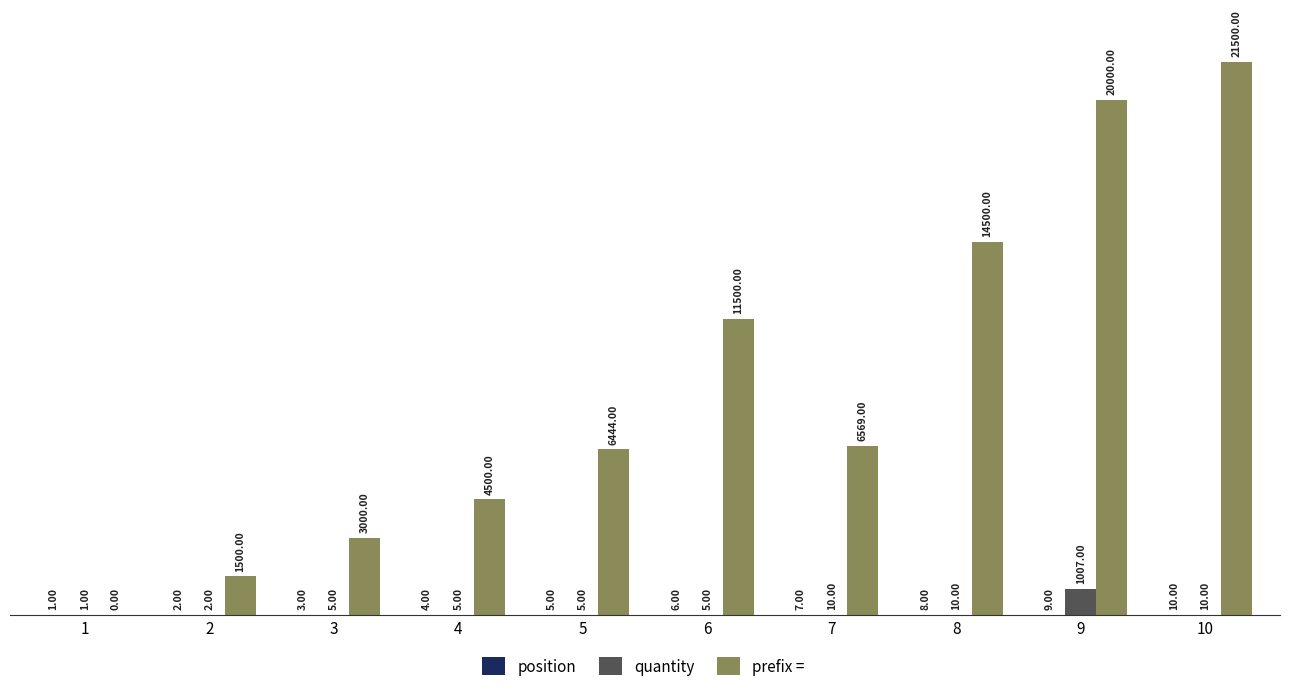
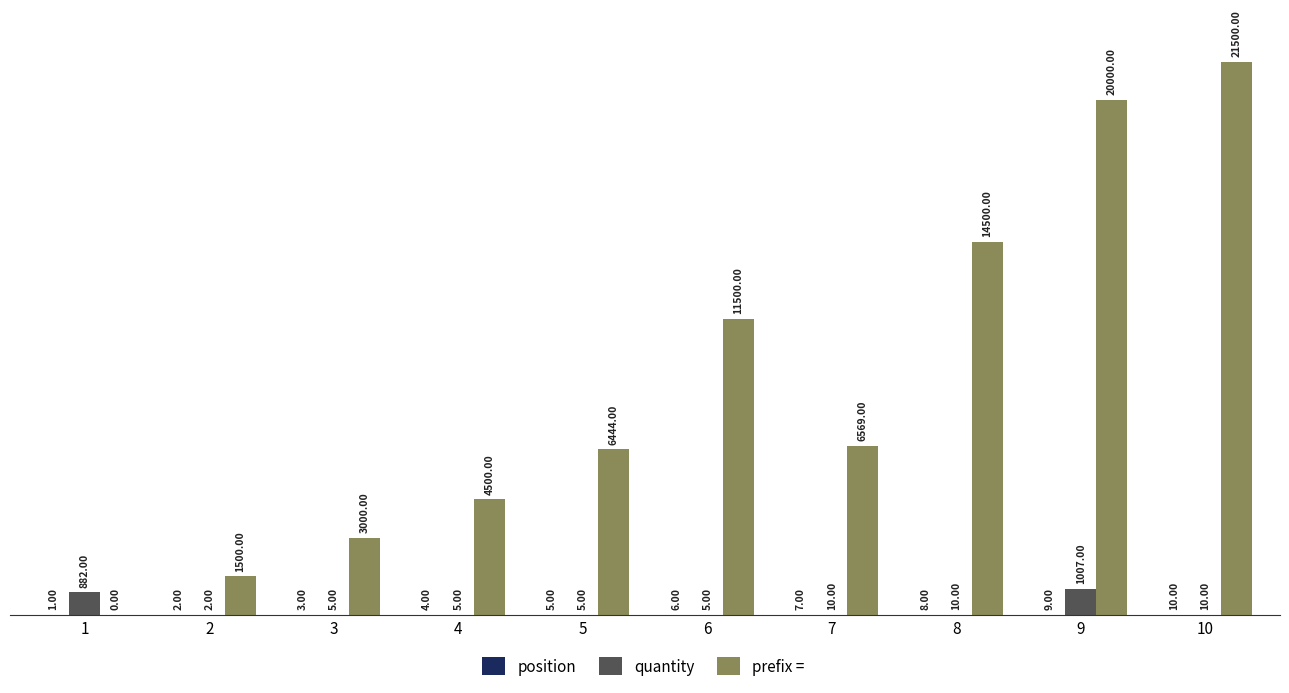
  {
    "position": {
      "1": 1.00,
      "2": 2.00,
      "3": 3.00,
      "4": 4.00,
      "5": 5.00,
      "6": 6.00,
      "7": 7.00,
      "8": 8.00,
      "9": 9.00,
      "10": 10.00
    },
    "quantity": {
-     "1": 1.00,
+     "1": 882.00,
      "2": 2.00,
      "3": 5.00,
      "4": 5.00,
      "5": 5.00,
      "6": 5.00,
      "7": 10.00,
      "8": 10.00,
      "9": 1007.00,
      "10": 10.00
    },
    "prefix =": {
      "1": 0.00,
      "2": 1500.00,
      "3": 3000.00,
      "4": 4500.00,
      "5": 6444.00,
      "6": 11500.00,
      "7": 6569.00,
      "8": 14500.00,
      "9": 20000.00,
      "10": 21500.00
    }
  }
